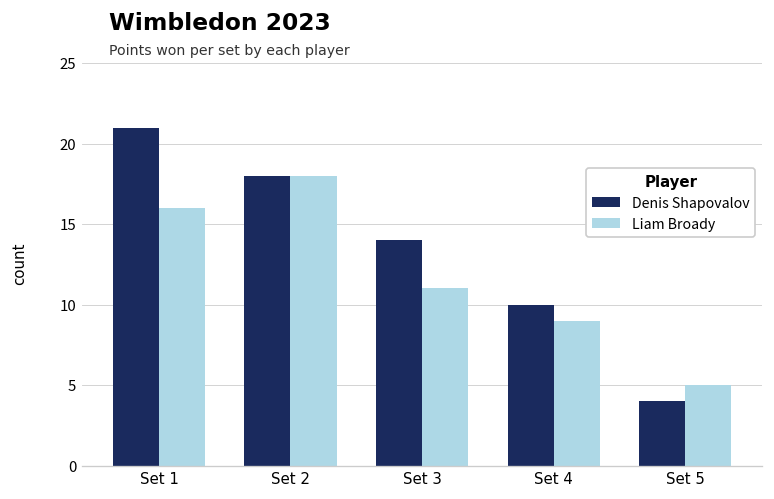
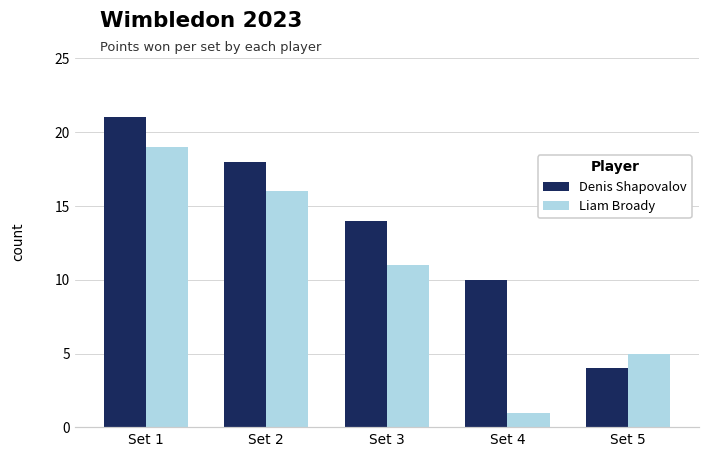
  {
    "Denis Shapovalov": {
      "Set 1": 21,
      "Set 2": 18,
      "Set 3": 14,
      "Set 4": 10,
      "Set 5": 4
    },
    "Liam Broady": {
-     "Set 1": 16,
-     "Set 2": 18,
+     "Set 1": 19,
+     "Set 2": 16,
      "Set 3": 11,
-     "Set 4": 9,
+     "Set 4": 1,
      "Set 5": 5
    }
  }
